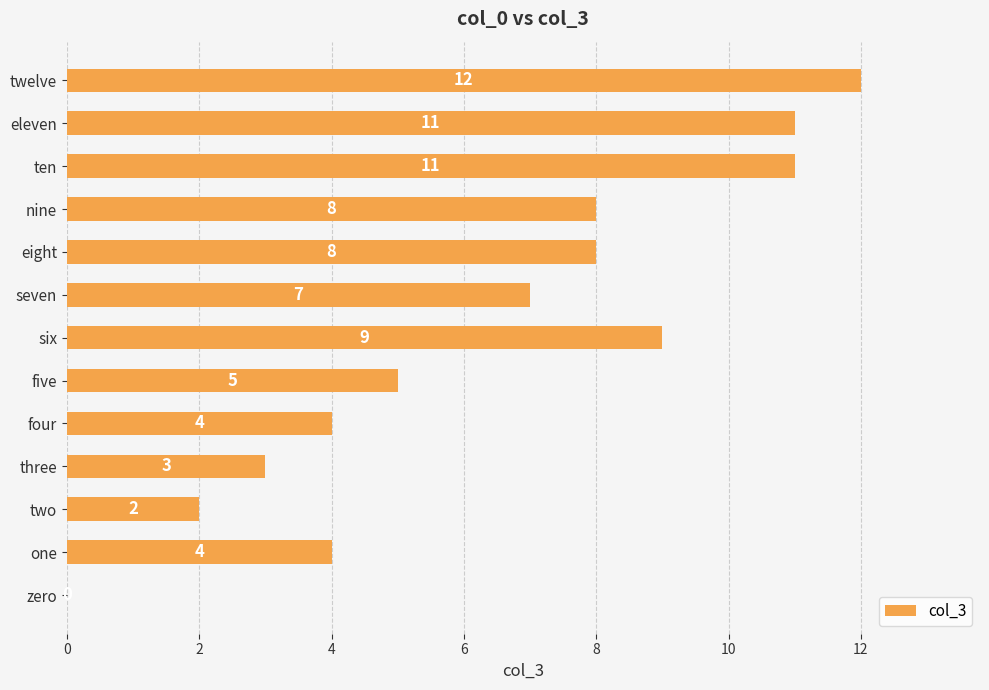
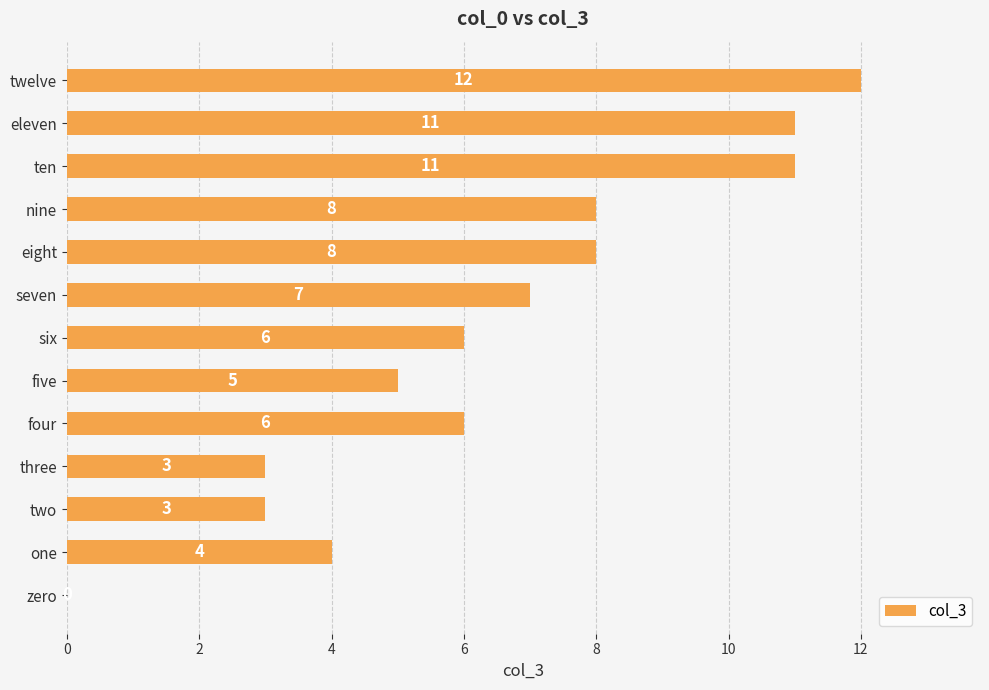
  {
    "twelve": 12,
    "eleven": 11,
    "ten": 11,
    "nine": 8,
    "eight": 8,
    "seven": 7,
-   "six": 9,
+   "six": 6,
    "five": 5,
-   "four": 4,
+   "four": 6,
    "three": 3,
-   "two": 2,
+   "two": 3,
    "one": 4
  }
